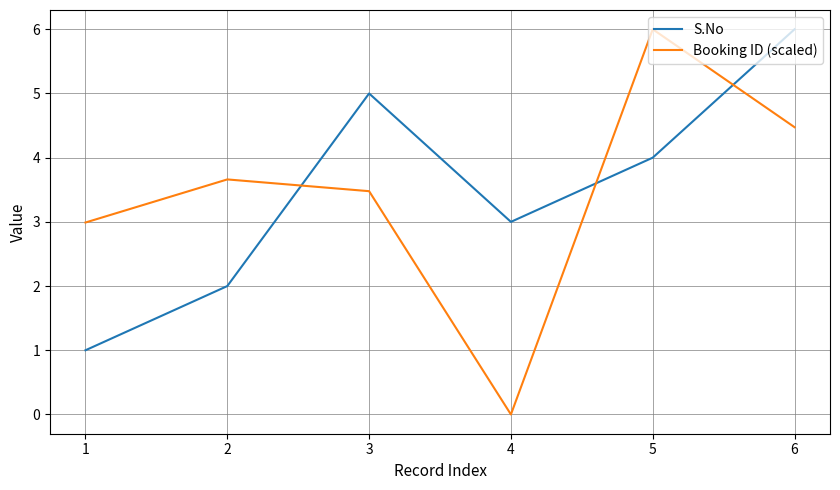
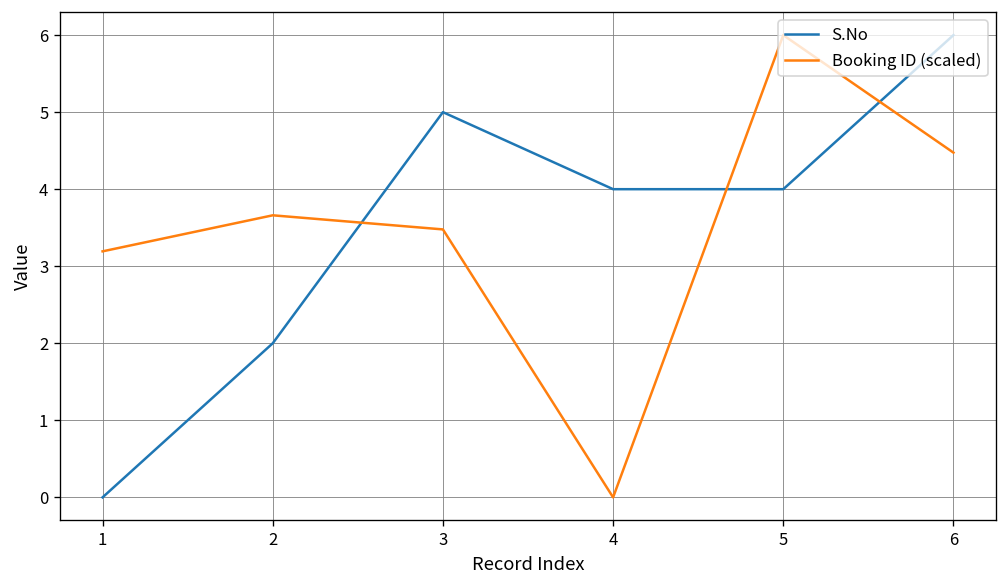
  {
    "S.No": {
-     "1": 1,
+     "1": 0,
      "2": 2,
      "3": 5,
-     "4": 3,
+     "4": 4,
      "5": 4
    },
    "Booking ID (scaled)": {
-     "1": 3.0,
+     "1": 3.2,
      "2": 3.7,
      "3": 3.5,
      "4": 0.0,
      "6": 4.5
    }
  }
